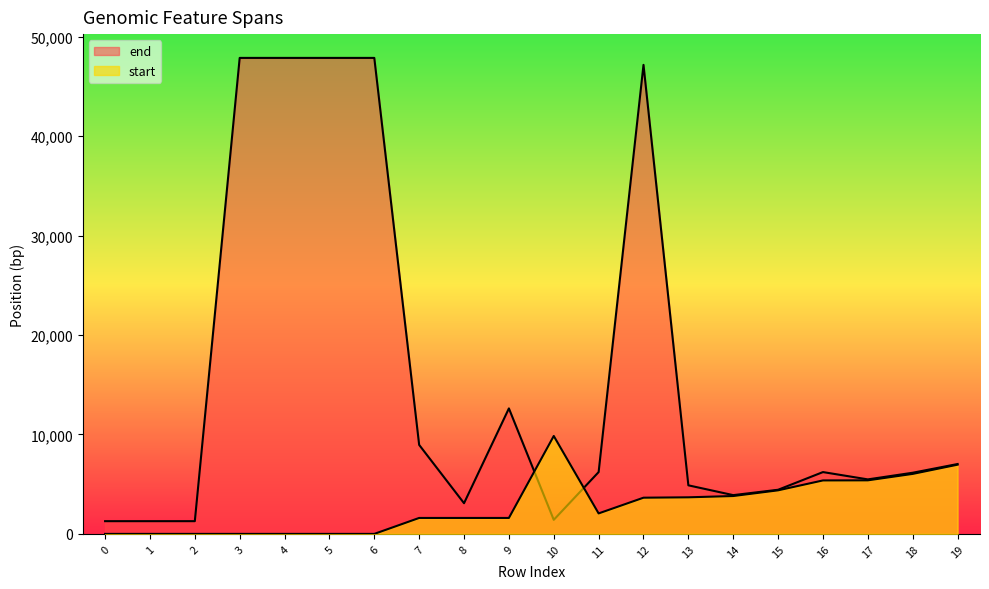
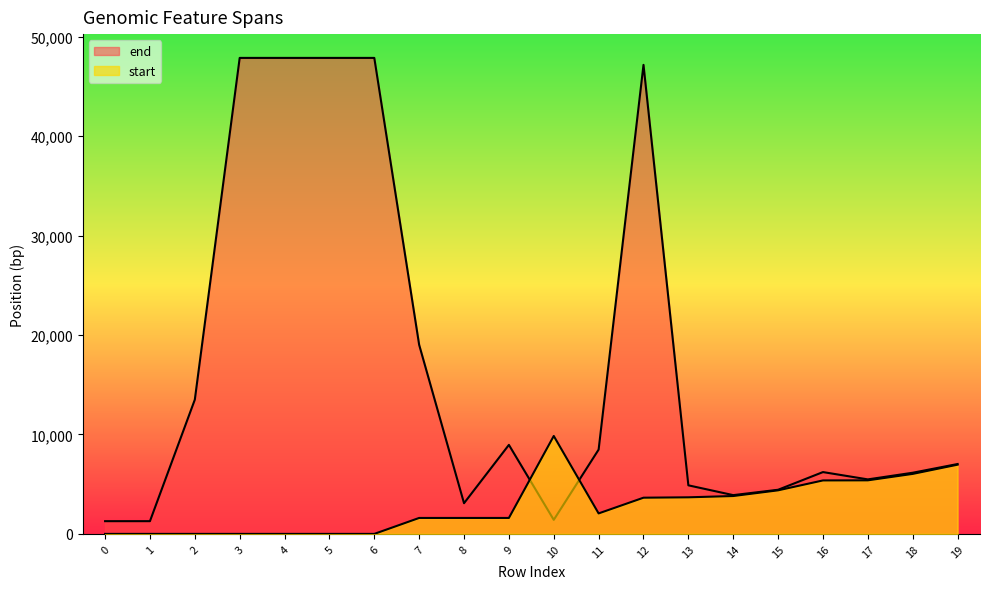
  {
    "end": {
      "0": "1,000",
      "1": "1,000",
-     "2": "1,000",
+     "2": "14,000",
      "3": "48,000",
      "4": "48,000",
      "5": "48,000",
      "6": "48,000",
-     "7": "9,000",
+     "7": "19,000",
      "8": "3,000",
-     "9": "13,000",
+     "9": "9,000",
      "10": "1,000",
-     "11": "6,000",
+     "11": "8,000",
      "12": "47,000",
      "13": "5,000",
      "16": "6,000"
    },
    "start": {
      "0": "0",
      "1": "0",
      "2": "0",
      "3": "0",
      "4": "0",
      "5": "0",
      "6": "0",
      "7": "2,000",
      "8": "2,000",
      "9": "2,000",
      "10": "10,000",
      "11": "2,000",
      "12": "4,000",
      "13": "4,000",
      "16": "5,000"
    }
  }
